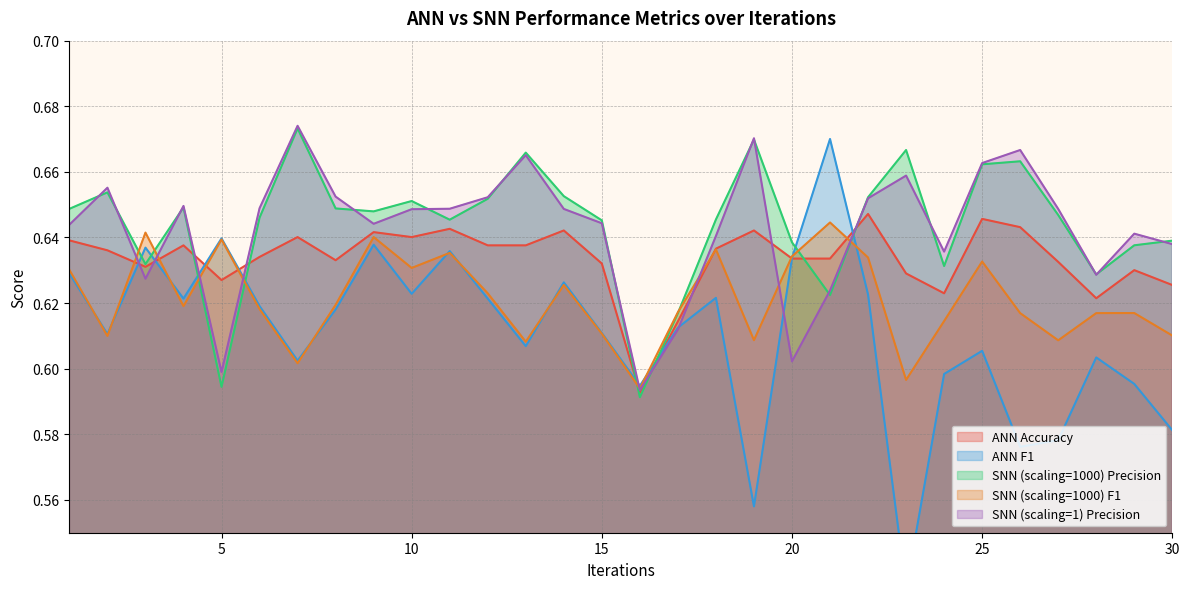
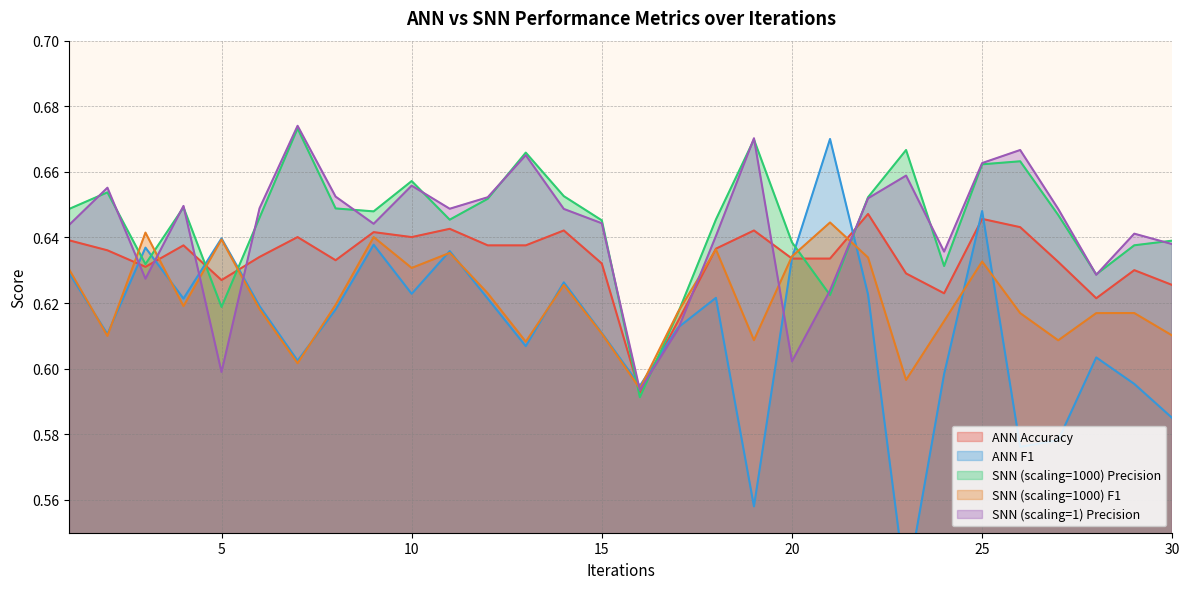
  {
    "ANN F1": {
      "10": 0.623,
-     "25": 0.605,
-     "30": 0.581
+     "25": 0.648,
+     "30": 0.585
    },
    "SNN (scaling=1000) Precision": {
-     "5": 0.594,
-     "10": 0.651,
+     "5": 0.619,
+     "10": 0.657,
      "15": 0.645,
      "20": 0.639,
      "30": 0.639
    },
    "SNN (scaling=1) Precision": {
      "5": 0.599,
-     "10": 0.649,
+     "10": 0.656,
      "15": 0.644,
      "20": 0.602,
      "30": 0.638
    }
  }
